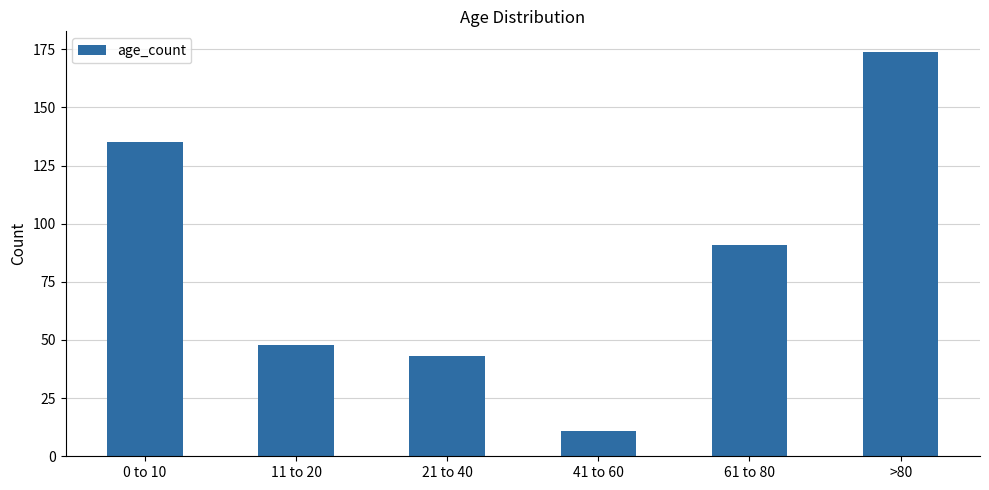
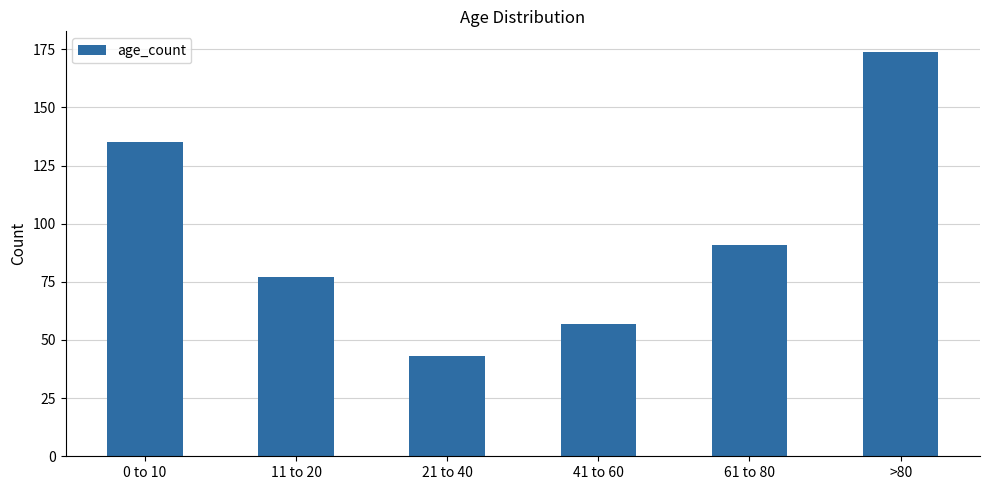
  {
    "0 to 10": 135,
-   "11 to 20": 48,
+   "11 to 20": 77,
    "21 to 40": 43,
-   "41 to 60": 11,
+   "41 to 60": 57,
    "61 to 80": 91,
    ">80": 174
  }
